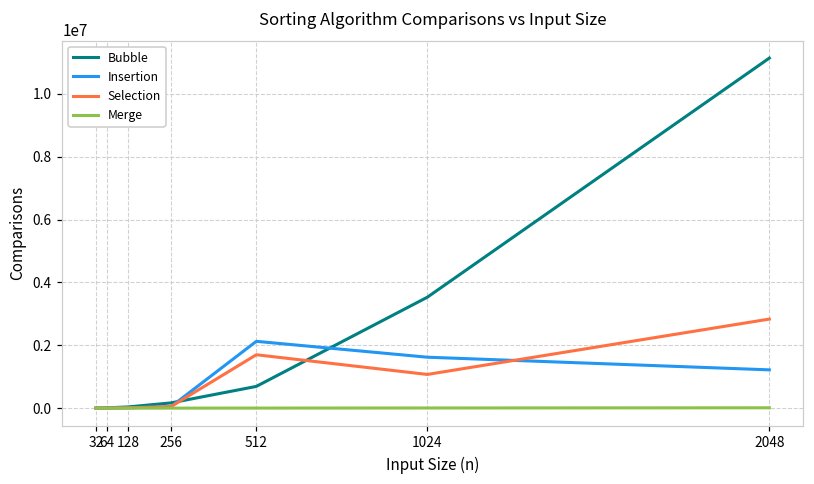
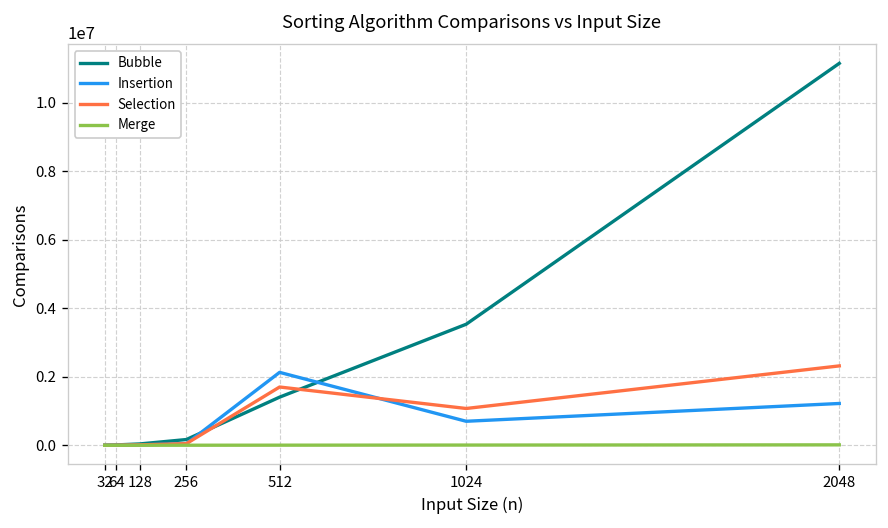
  {
    "Bubble": {
      "256": 200000,
-     "512": 700000,
+     "512": 1400000,
      "1024": 3500000,
      "2048": 11100000
    },
    "Insertion": {
      "512": 2100000,
-     "1024": 1600000,
+     "1024": 700000,
      "2048": 1200000
    },
    "Selection": {
      "512": 1700000,
      "1024": 1100000,
-     "2048": 2800000
+     "2048": 2300000
    },
    "Merge": {
      "512": 0,
      "1024": 0,
      "2048": 0
    }
  }
